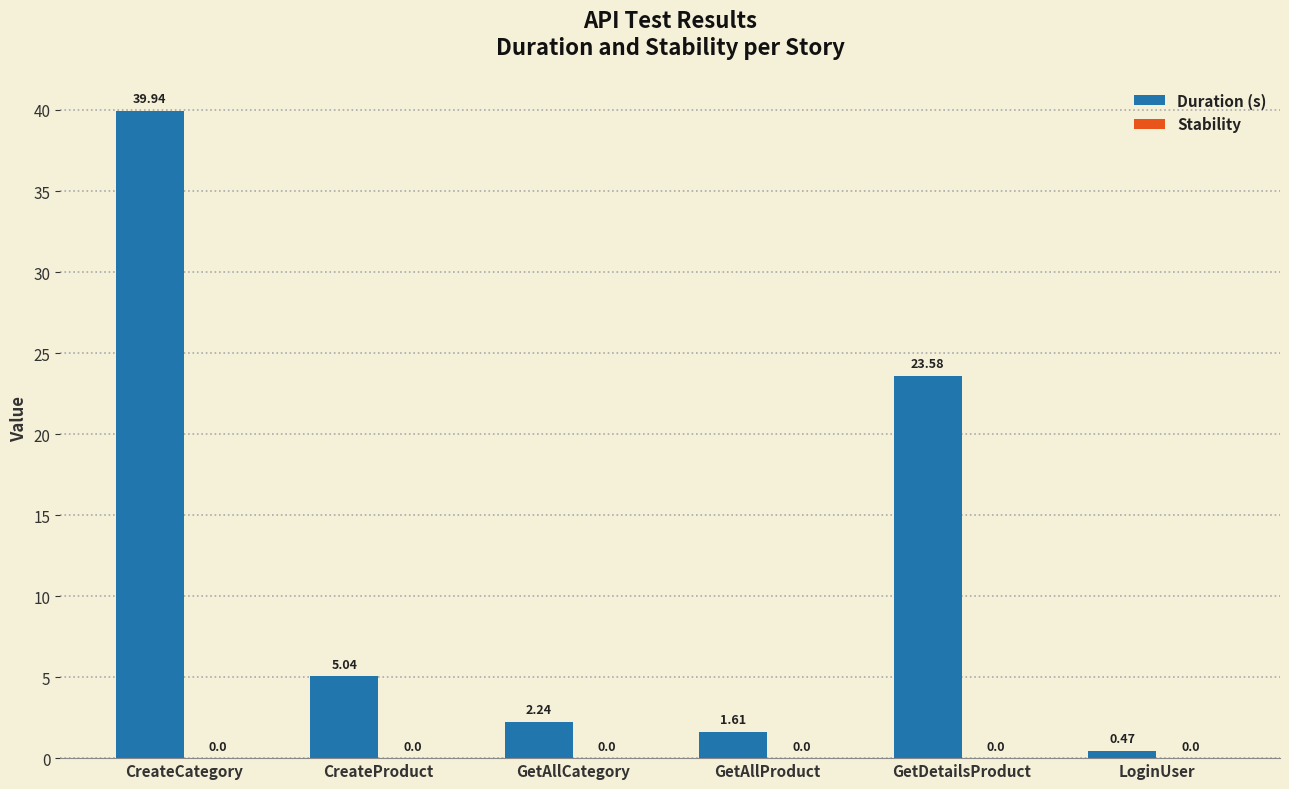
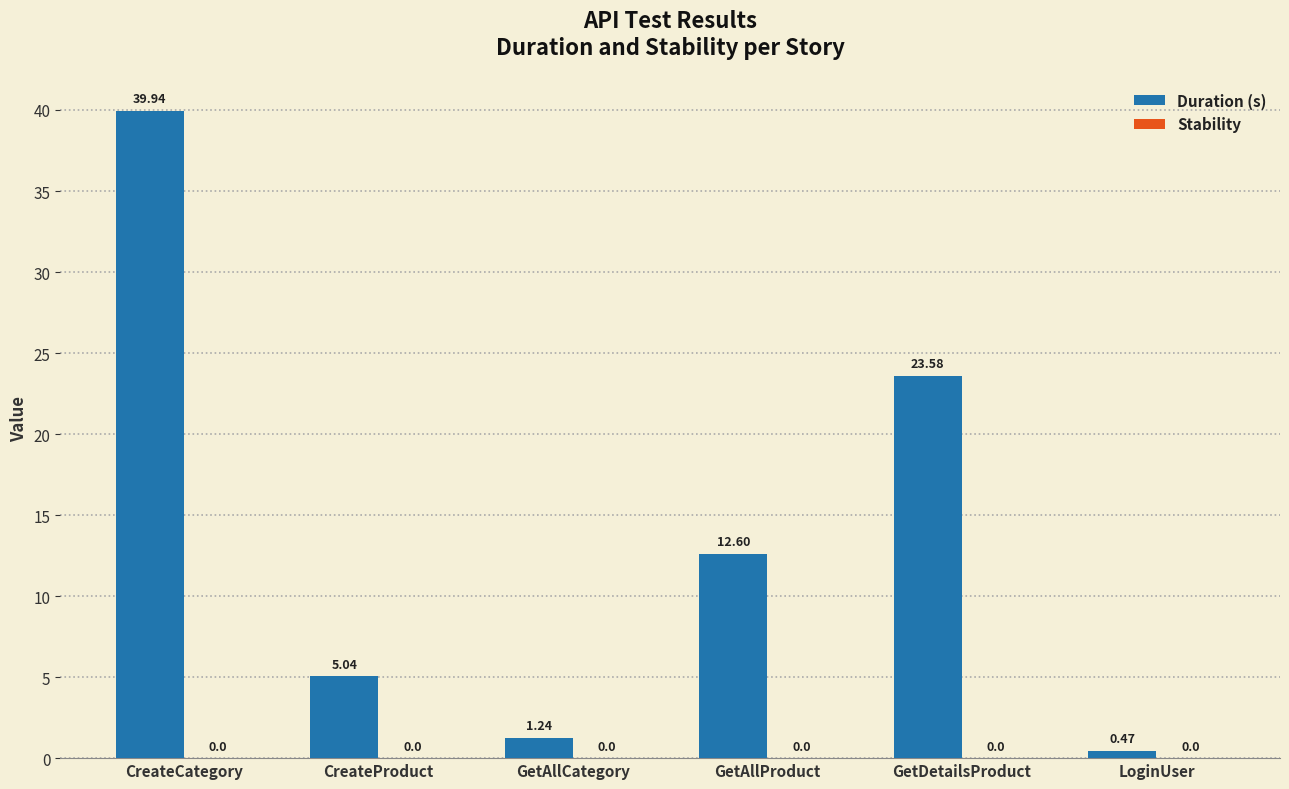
  {
    "Duration (s)": {
      "CreateCategory": 39.94,
      "CreateProduct": 5.04,
-     "GetAllCategory": 2.24,
-     "GetAllProduct": 1.61,
+     "GetAllCategory": 1.24,
+     "GetAllProduct": 12.60,
      "GetDetailsProduct": 23.58,
      "LoginUser": 0.47
    },
    "Stability": {
      "CreateCategory": 0.0,
      "CreateProduct": 0.0,
      "GetAllCategory": 0.0,
      "GetAllProduct": 0.0,
      "GetDetailsProduct": 0.0,
      "LoginUser": 0.0
    }
  }
